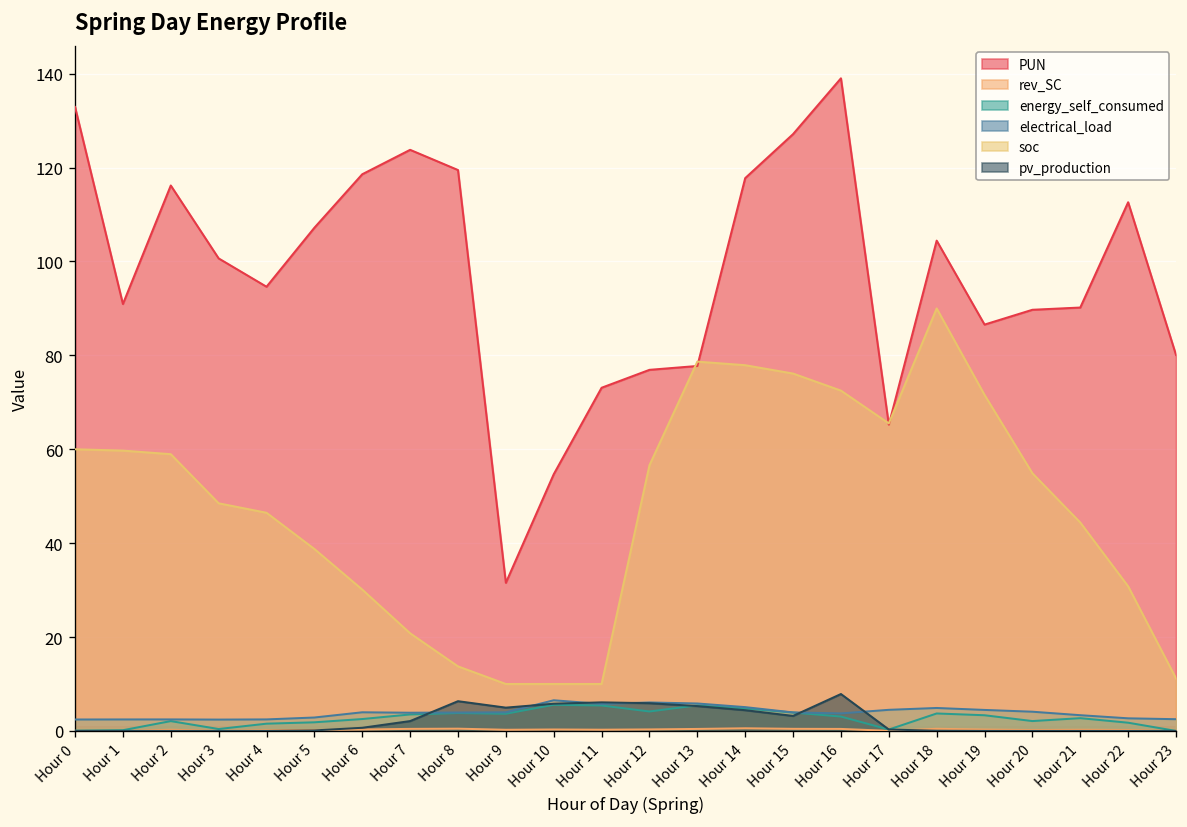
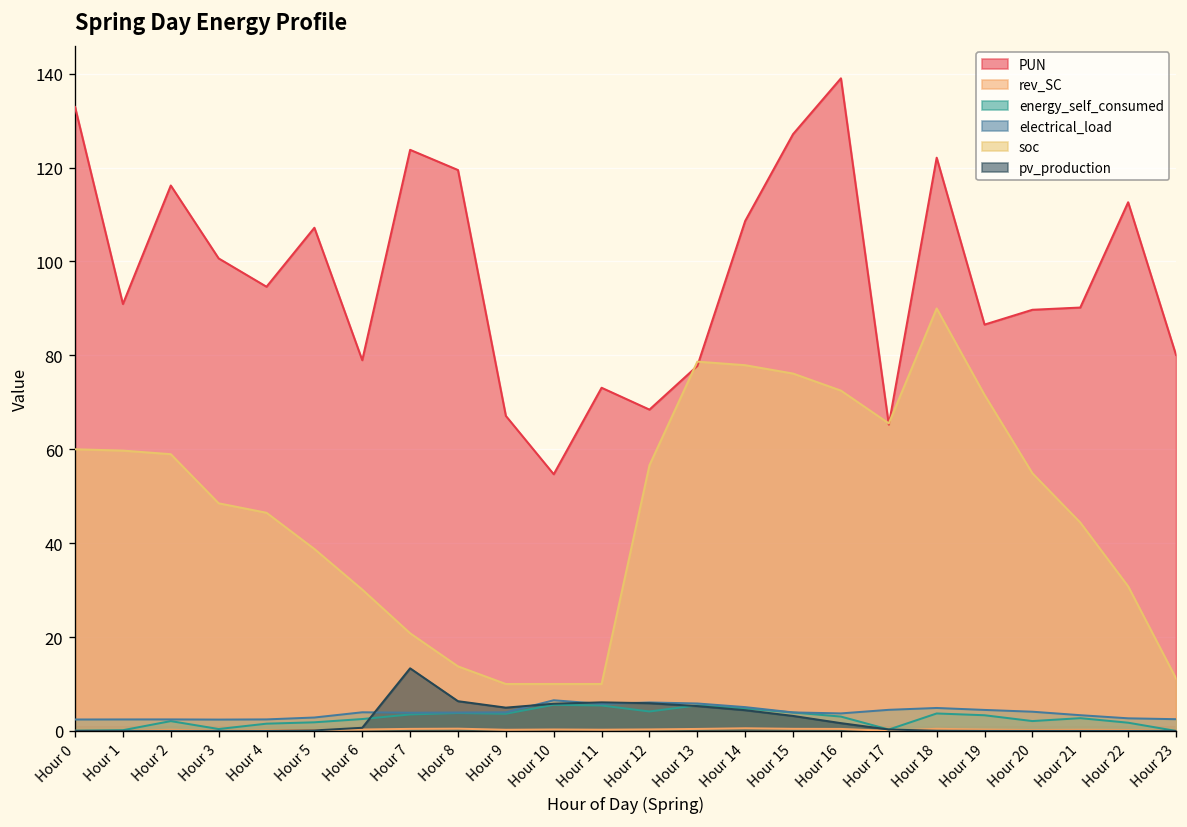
  {
    "PUN": {
      "Hour 0": 133,
      "Hour 1": 91,
      "Hour 2": 116,
      "Hour 3": 101,
      "Hour 4": 95,
      "Hour 5": 107,
-     "Hour 6": 119,
+     "Hour 6": 79,
      "Hour 7": 124,
      "Hour 8": 119,
-     "Hour 9": 32,
+     "Hour 9": 67,
      "Hour 10": 55,
      "Hour 11": 73,
-     "Hour 12": 77,
+     "Hour 12": 68,
      "Hour 13": 78,
-     "Hour 14": 118,
+     "Hour 14": 109,
      "Hour 15": 127,
      "Hour 16": 139,
-     "Hour 18": 104,
+     "Hour 18": 122,
      "Hour 19": 87,
      "Hour 20": 90,
      "Hour 21": 90,
      "Hour 22": 113,
      "Hour 23": 80
    },
    "pv_production": {
-     "Hour 7": 2,
+     "Hour 7": 13,
      "Hour 8": 6,
      "Hour 9": 5,
      "Hour 15": 3,
-     "Hour 16": 8
+     "Hour 16": 2
    }
  }
